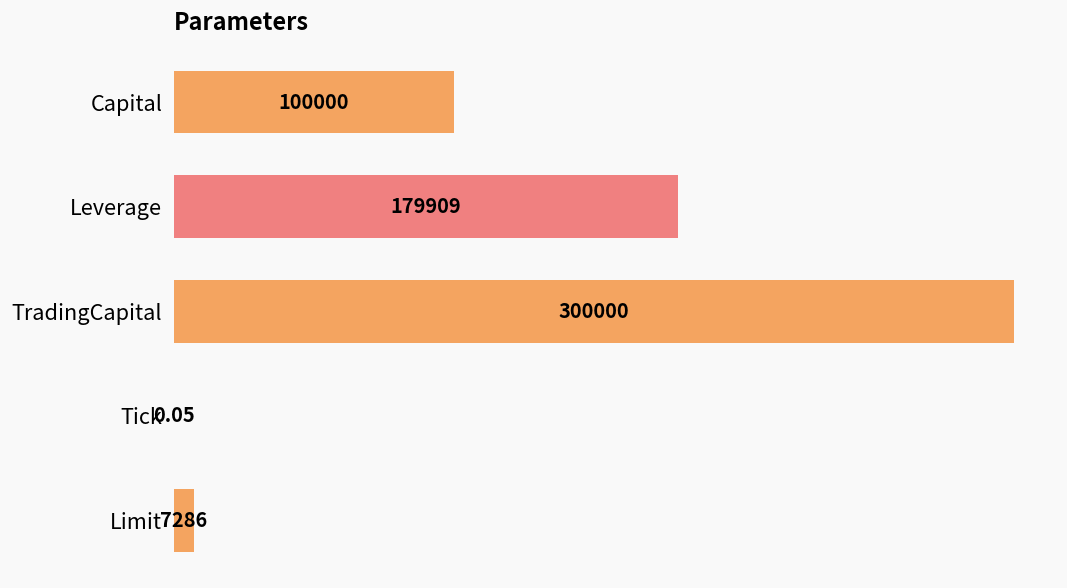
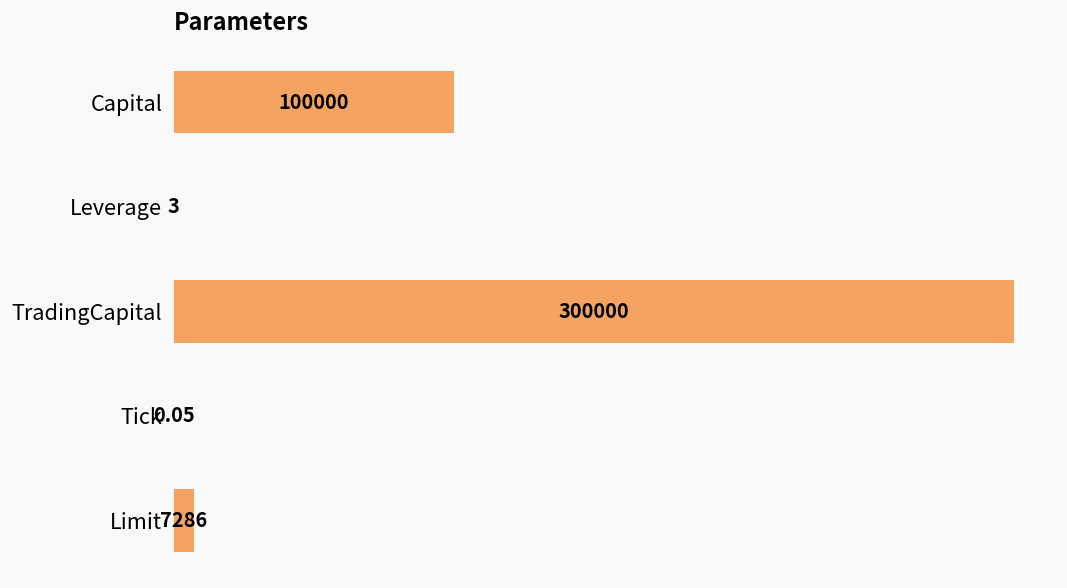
  {
    "Capital": 100000,
-   "Leverage": 179909,
+   "Leverage": 3,
    "TradingCapital": 300000,
    "Tick": 0.05,
    "Limit": 7286
  }
